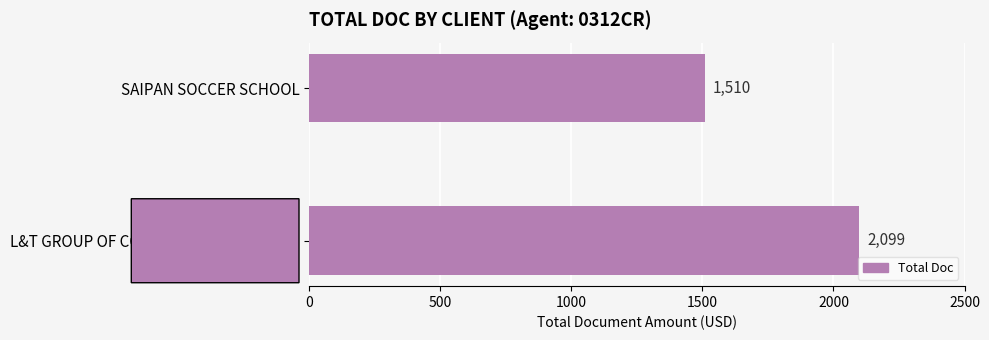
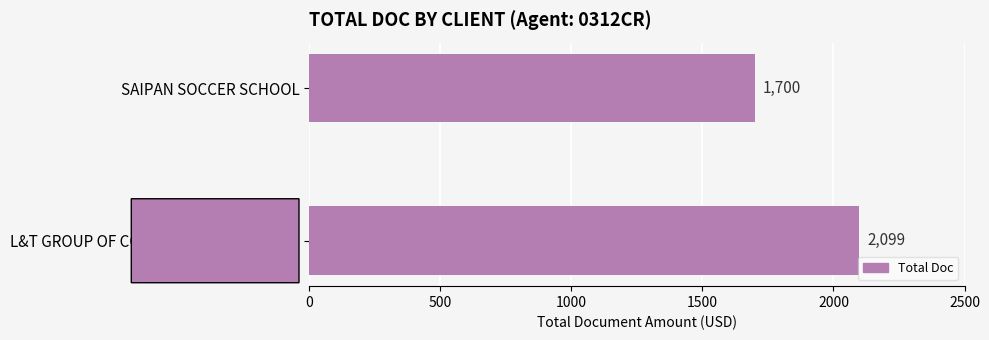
  {
-   "SAIPAN SOCCER SCHOOL": "1,510",
+   "SAIPAN SOCCER SCHOOL": "1,700",
    "L&T GROUP OF COMPANIES LTD (Saipan)": "2,099"
  }
